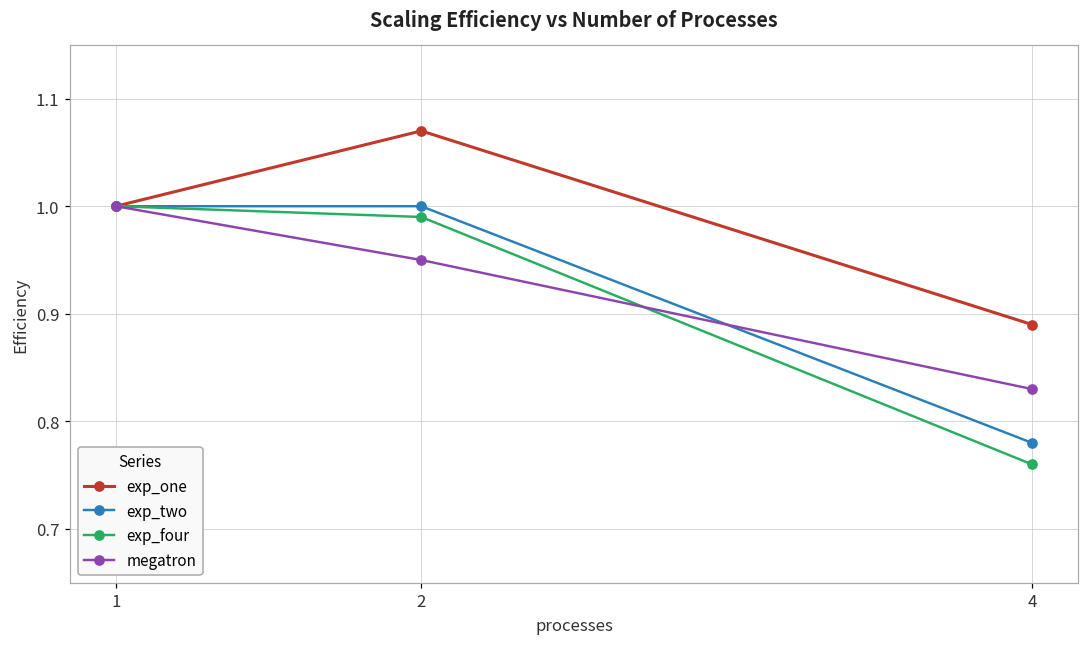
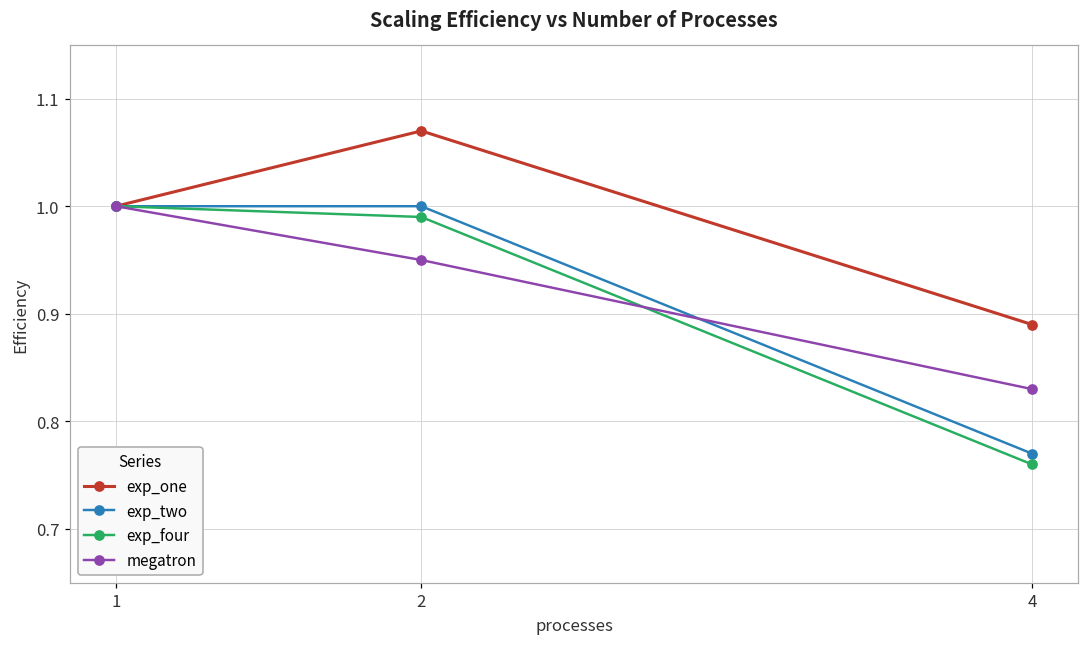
  {
    "exp_one": {
      "2": 1.07,
      "4": 0.89
    },
    "exp_two": {
      "2": 1.00,
-     "4": 0.78
+     "4": 0.77
    },
    "exp_four": {
      "2": 0.99,
      "4": 0.76
    },
    "megatron": {
      "2": 0.95,
      "4": 0.83
    }
  }
